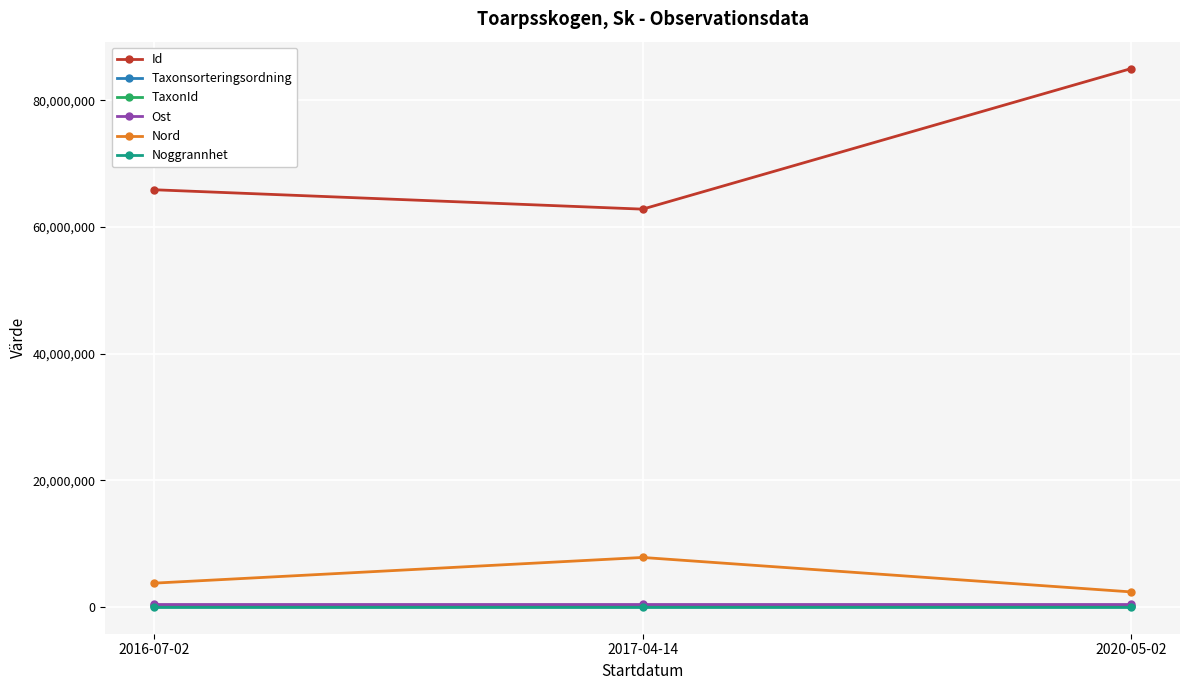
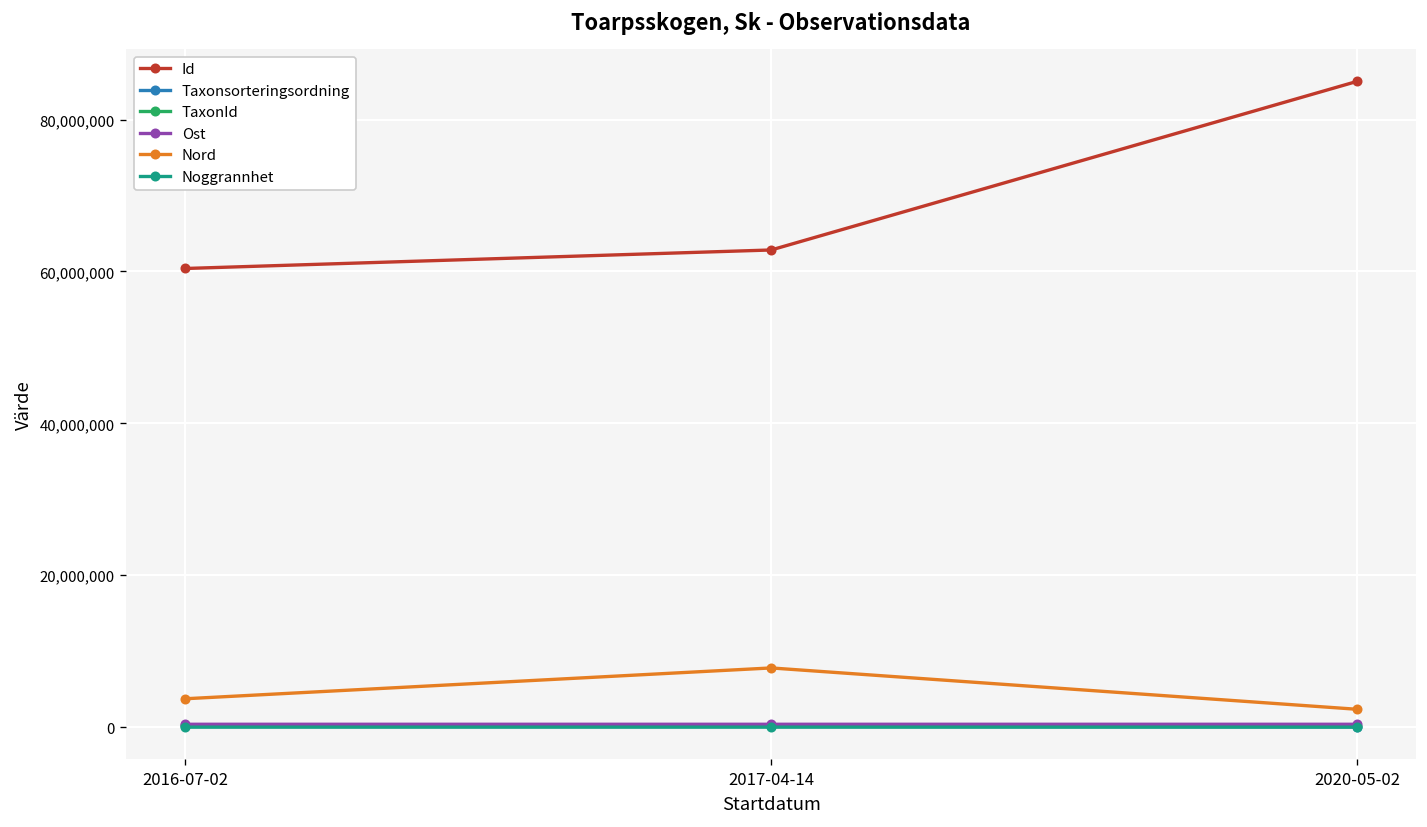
  {
    "Id": {
-     "2016-07-02": "66,000,000",
+     "2016-07-02": "60,000,000",
      "2017-04-14": "63,000,000",
      "2020-05-02": "85,000,000"
    },
    "Nord": {
      "2016-07-02": "4,000,000",
      "2017-04-14": "8,000,000",
      "2020-05-02": "2,000,000"
    }
  }
